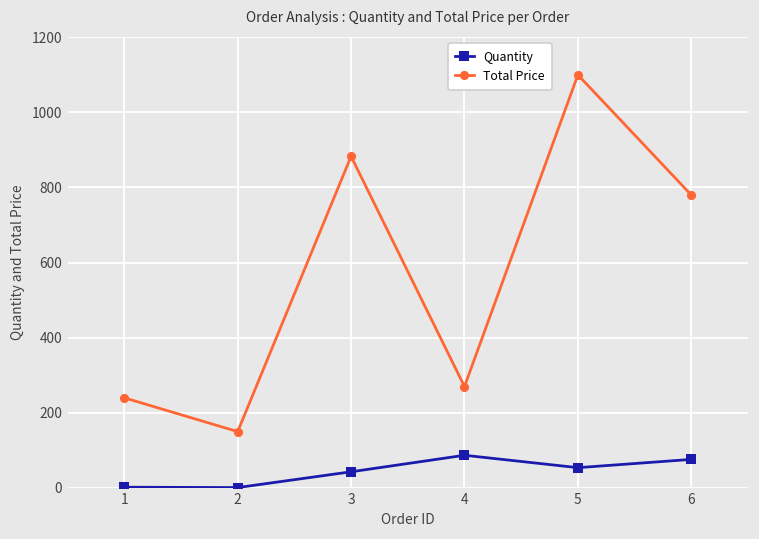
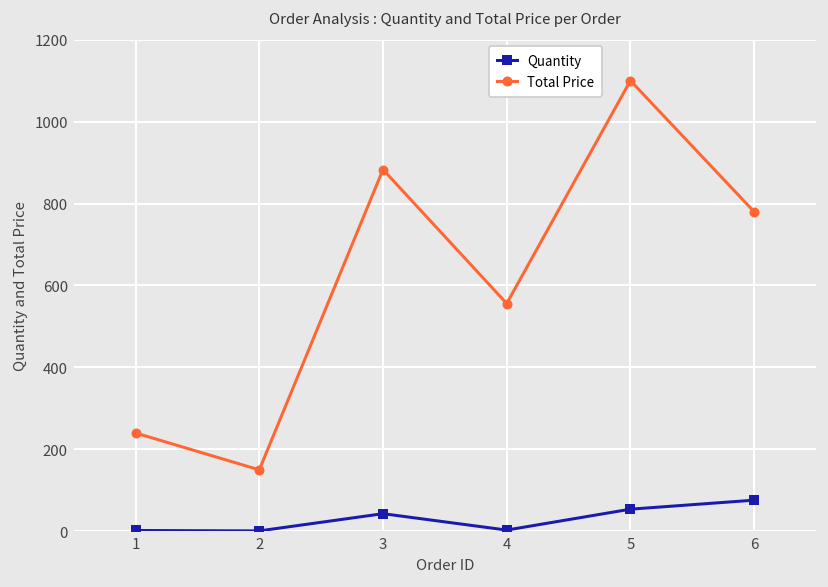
  {
    "Quantity": {
      "1": 0,
      "2": 0,
      "3": 40,
-     "4": 90,
+     "4": 0,
      "5": 50,
      "6": 80
    },
    "Total Price": {
      "1": 240,
      "2": 150,
      "3": 880,
-     "4": 270,
+     "4": 560,
      "5": 1100,
      "6": 780
    }
  }
